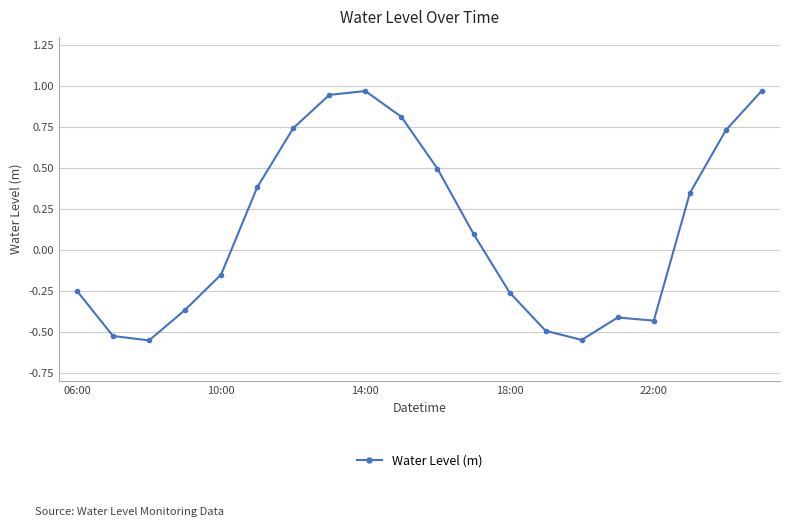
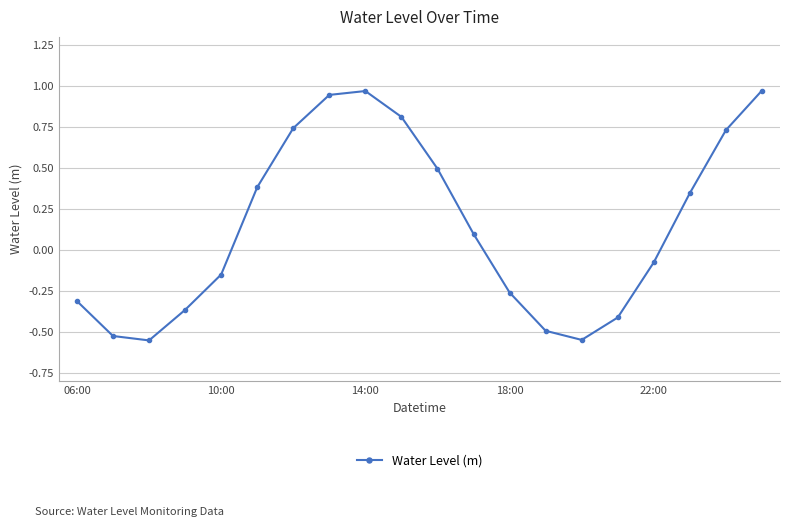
  {
-   "06:00": -0.25,
+   "06:00": -0.31,
    "10:00": -0.15,
    "14:00": 0.97,
    "18:00": -0.26,
-   "22:00": -0.43
+   "22:00": -0.07
  }
